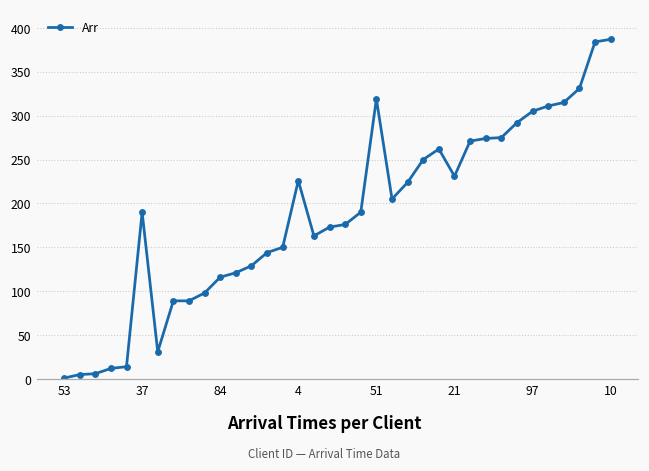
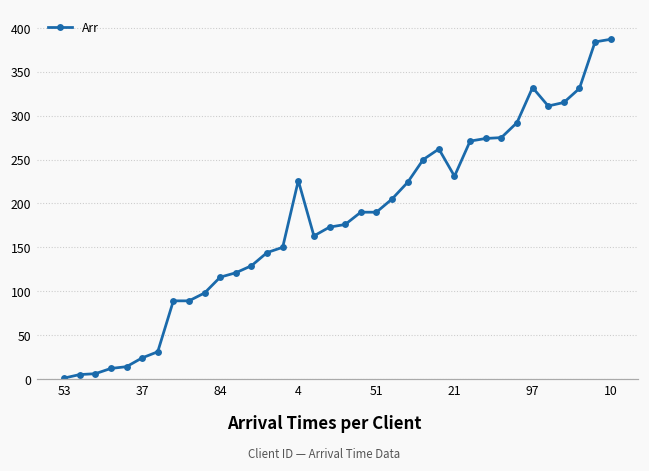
  {
    "53": 0,
-   "37": 190,
+   "37": 20,
    "84": 120,
    "4": 230,
-   "51": 320,
+   "51": 190,
    "21": 230,
-   "97": 310,
+   "97": 330,
    "10": 390
  }
